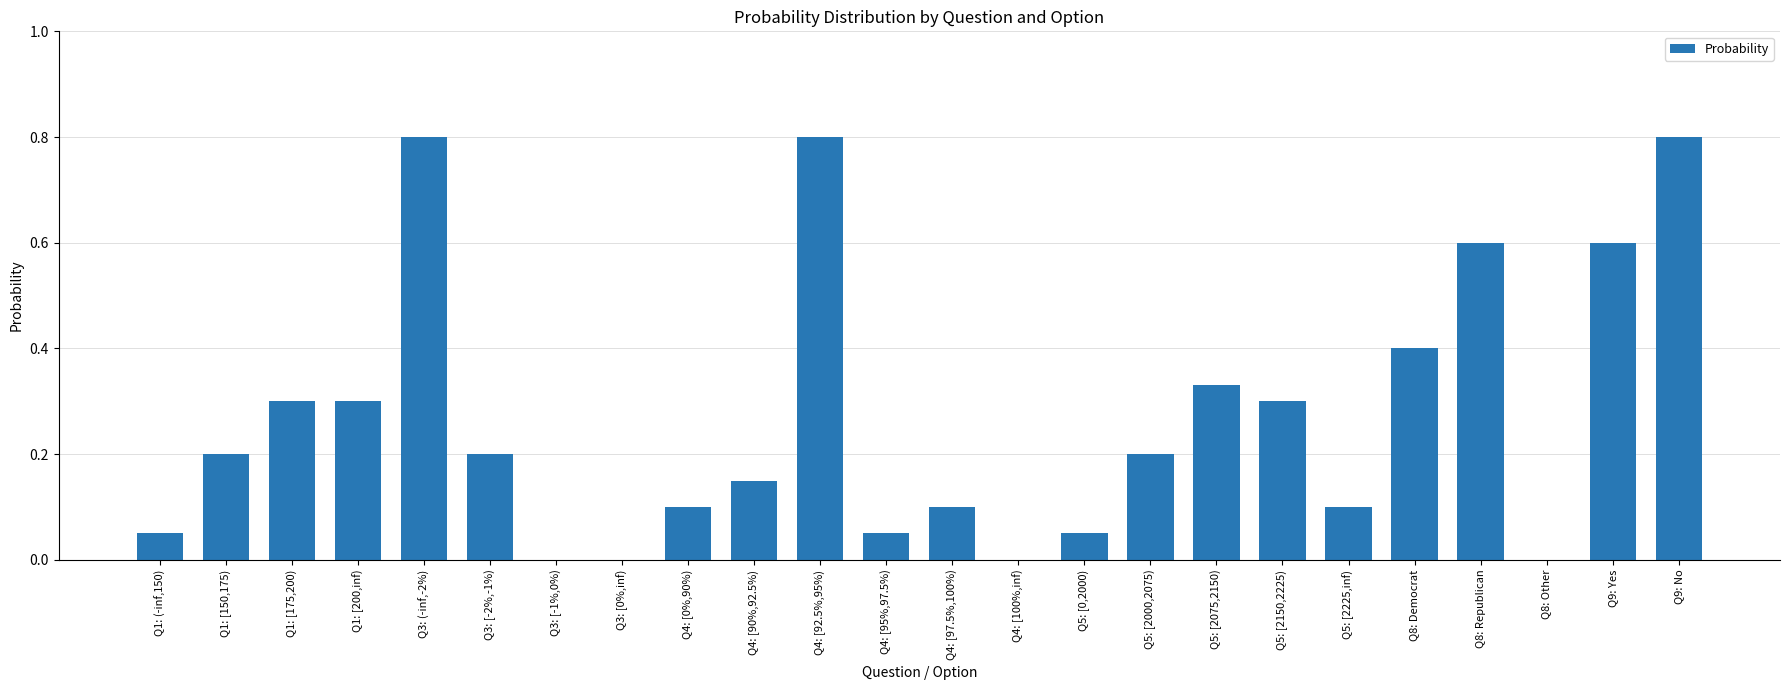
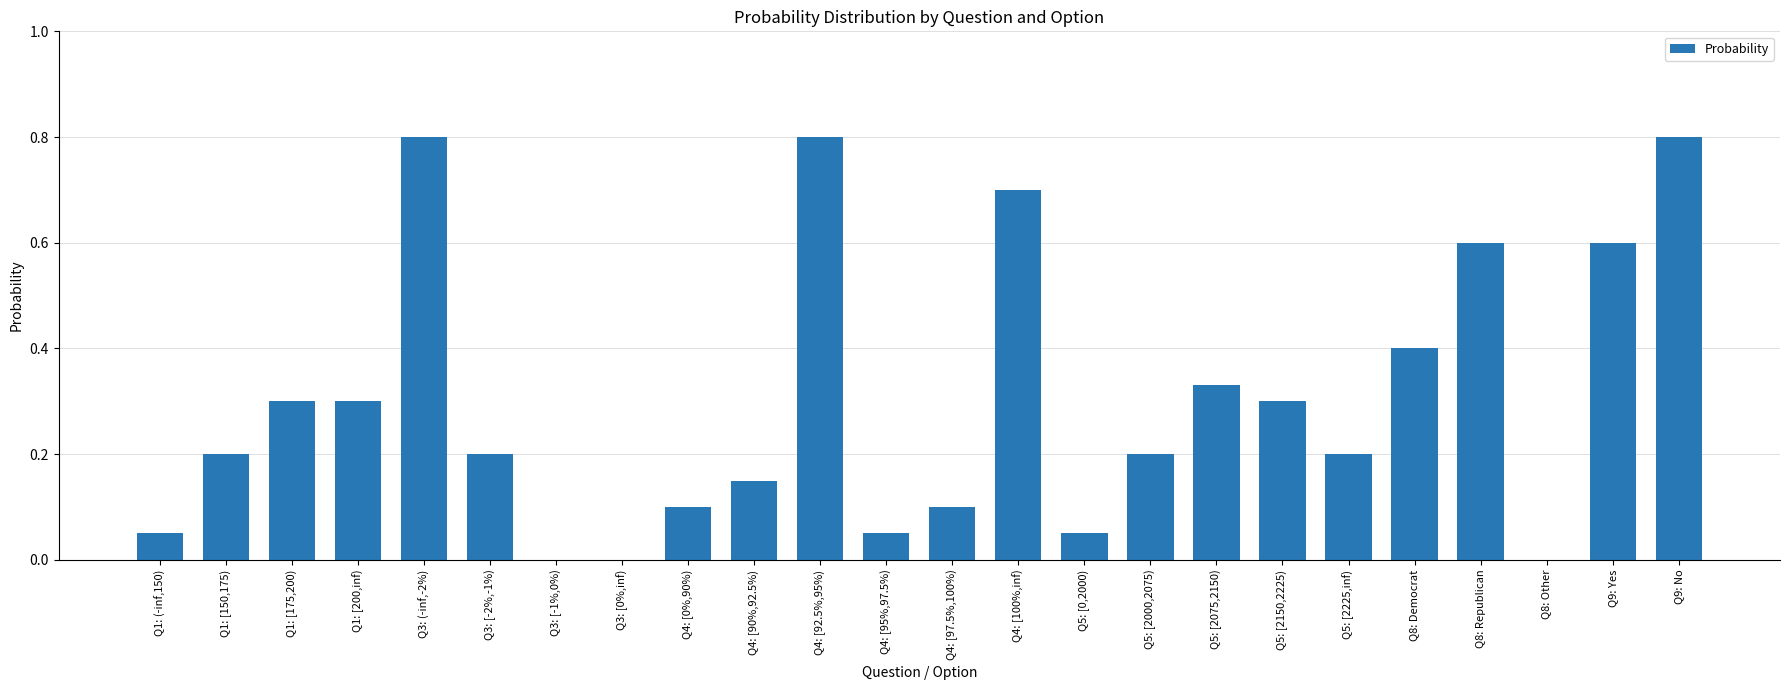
  {
    "Q1: (-inf,150)": 0.05,
    "Q1: [150,175)": 0.2,
    "Q1: [175,200)": 0.3,
    "Q1: [200,inf)": 0.3,
    "Q3: (-inf,-2%)": 0.8,
    "Q3: [-2%,-1%)": 0.2,
    "Q3: [-1%,0%)": 0.0,
    "Q3: [0%,inf)": 0.0,
    "Q4: [0%,90%)": 0.1,
    "Q4: [90%,92.5%)": 0.15,
    "Q4: [92.5%,95%)": 0.8,
    "Q4: [95%,97.5%)": 0.05,
    "Q4: [97.5%,100%)": 0.1,
-   "Q4: [100%,inf)": 0.0,
+   "Q4: [100%,inf)": 0.7,
    "Q5: [0,2000)": 0.05,
    "Q5: [2000,2075)": 0.2,
    "Q5: [2075,2150)": 0.33,
    "Q5: [2150,2225)": 0.3,
-   "Q5: [2225,inf)": 0.1,
+   "Q5: [2225,inf)": 0.2,
    "Q8: Democrat": 0.4,
    "Q8: Republican": 0.6,
    "Q8: Other": 0.0,
    "Q9: Yes": 0.6,
    "Q9: No": 0.8
  }
